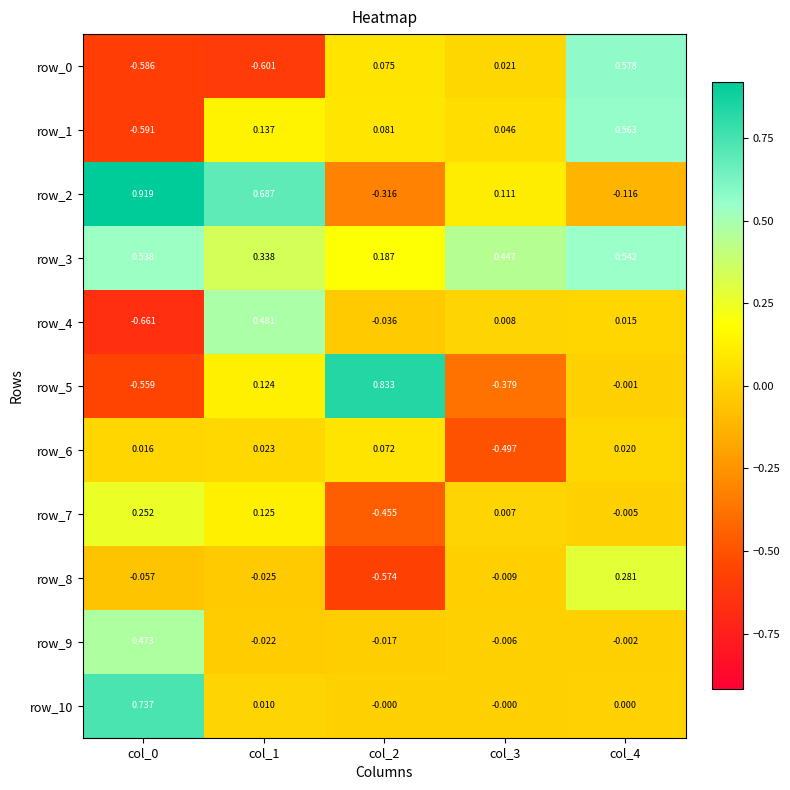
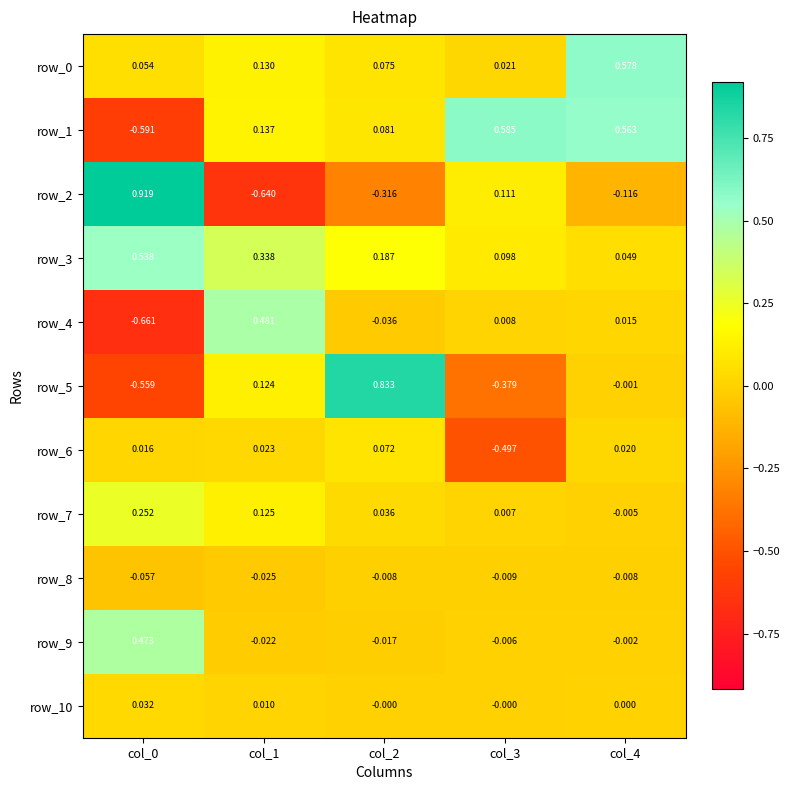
  {
    "row_0": {
-     "col_0": -0.586,
-     "col_1": -0.601,
+     "col_0": 0.054,
+     "col_1": 0.130,
      "col_2": 0.075,
      "col_3": 0.021,
      "col_4": 0.578
    },
    "row_1": {
      "col_0": -0.591,
      "col_1": 0.137,
      "col_2": 0.081,
-     "col_3": 0.046,
+     "col_3": 0.585,
      "col_4": 0.563
    },
    "row_2": {
      "col_0": 0.919,
-     "col_1": 0.687,
+     "col_1": -0.640,
      "col_2": -0.316,
      "col_3": 0.111,
      "col_4": -0.116
    },
    "row_3": {
      "col_0": 0.538,
      "col_1": 0.338,
      "col_2": 0.187,
-     "col_3": 0.447,
-     "col_4": 0.542
+     "col_3": 0.098,
+     "col_4": 0.049
    },
    "row_4": {
      "col_0": -0.661,
      "col_1": 0.481,
      "col_2": -0.036,
      "col_3": 0.008,
      "col_4": 0.015
    },
    "row_5": {
      "col_0": -0.559,
      "col_1": 0.124,
      "col_2": 0.833,
      "col_3": -0.379,
      "col_4": -0.001
    },
    "row_6": {
      "col_0": 0.016,
      "col_1": 0.023,
      "col_2": 0.072,
      "col_3": -0.497,
      "col_4": 0.020
    },
    "row_7": {
      "col_0": 0.252,
      "col_1": 0.125,
-     "col_2": -0.455,
+     "col_2": 0.036,
      "col_3": 0.007,
      "col_4": -0.005
    },
    "row_8": {
      "col_0": -0.057,
      "col_1": -0.025,
-     "col_2": -0.574,
+     "col_2": -0.008,
      "col_3": -0.009,
-     "col_4": 0.281
+     "col_4": -0.008
    },
    "row_9": {
      "col_0": 0.473,
      "col_1": -0.022,
      "col_2": -0.017,
      "col_3": -0.006,
      "col_4": -0.002
    },
    "row_10": {
-     "col_0": 0.737,
+     "col_0": 0.032,
      "col_1": 0.010,
      "col_2": -0.000,
      "col_3": -0.000,
      "col_4": 0.000
    }
  }
